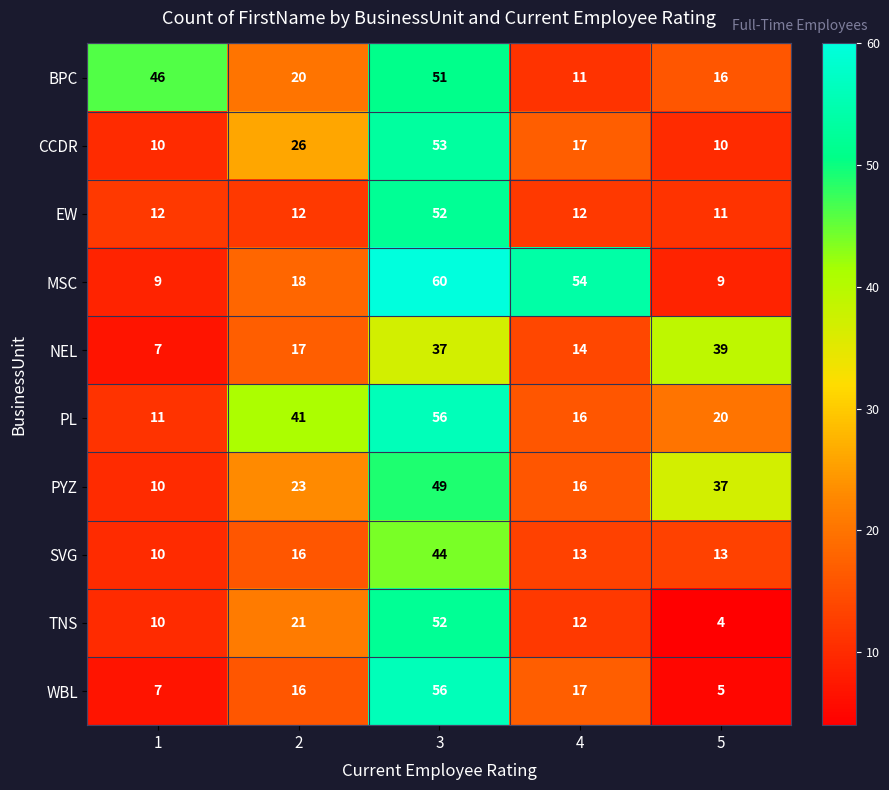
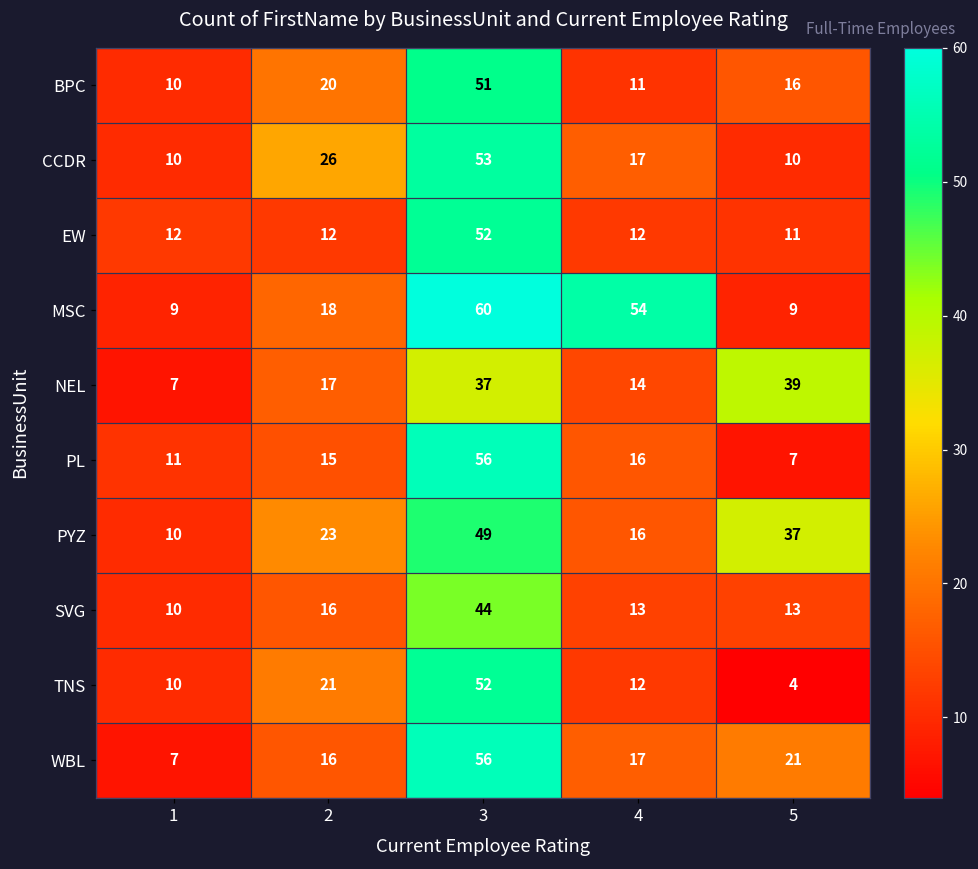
  {
    "BPC": {
-     "1": 46,
+     "1": 10,
      "2": 20,
      "3": 51,
      "4": 11,
      "5": 16
    },
    "CCDR": {
      "1": 10,
      "2": 26,
      "3": 53,
      "4": 17,
      "5": 10
    },
    "EW": {
      "1": 12,
      "2": 12,
      "3": 52,
      "4": 12,
      "5": 11
    },
    "MSC": {
      "1": 9,
      "2": 18,
      "3": 60,
      "4": 54,
      "5": 9
    },
    "NEL": {
      "1": 7,
      "2": 17,
      "3": 37,
      "4": 14,
      "5": 39
    },
    "PL": {
      "1": 11,
-     "2": 41,
+     "2": 15,
      "3": 56,
      "4": 16,
-     "5": 20
+     "5": 7
    },
    "PYZ": {
      "1": 10,
      "2": 23,
      "3": 49,
      "4": 16,
      "5": 37
    },
    "SVG": {
      "1": 10,
      "2": 16,
      "3": 44,
      "4": 13,
      "5": 13
    },
    "TNS": {
      "1": 10,
      "2": 21,
      "3": 52,
      "4": 12,
      "5": 4
    },
    "WBL": {
      "1": 7,
      "2": 16,
      "3": 56,
      "4": 17,
-     "5": 5
+     "5": 21
    }
  }
